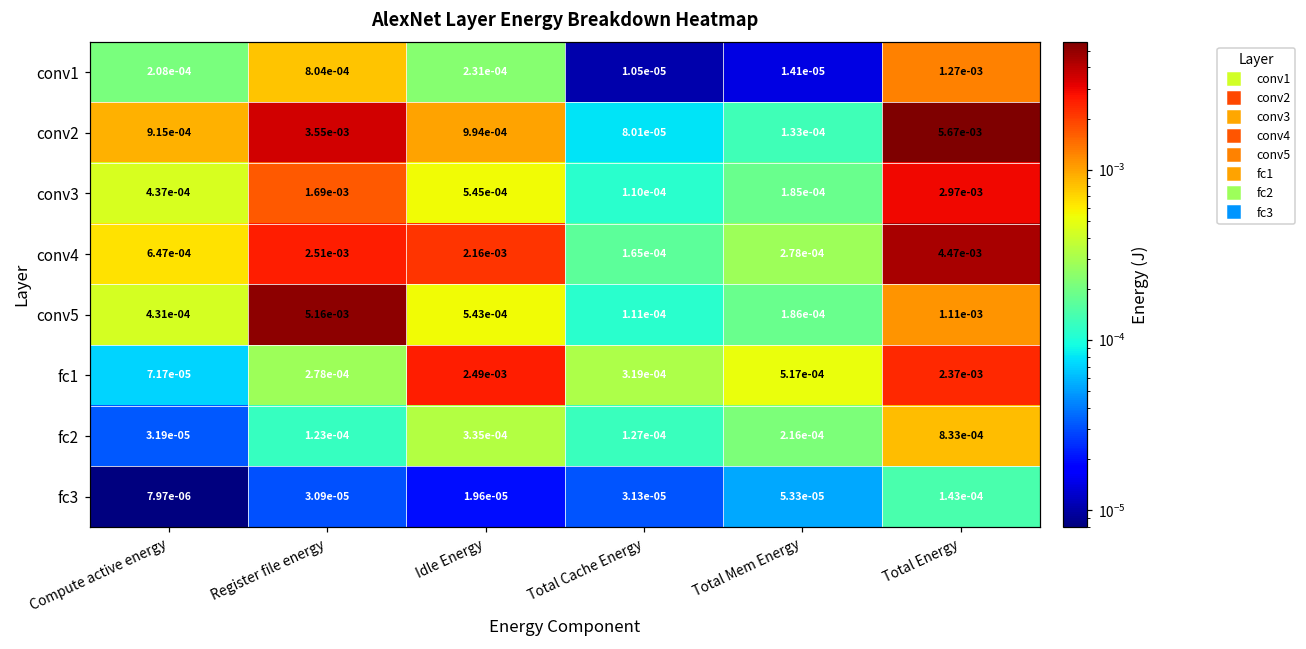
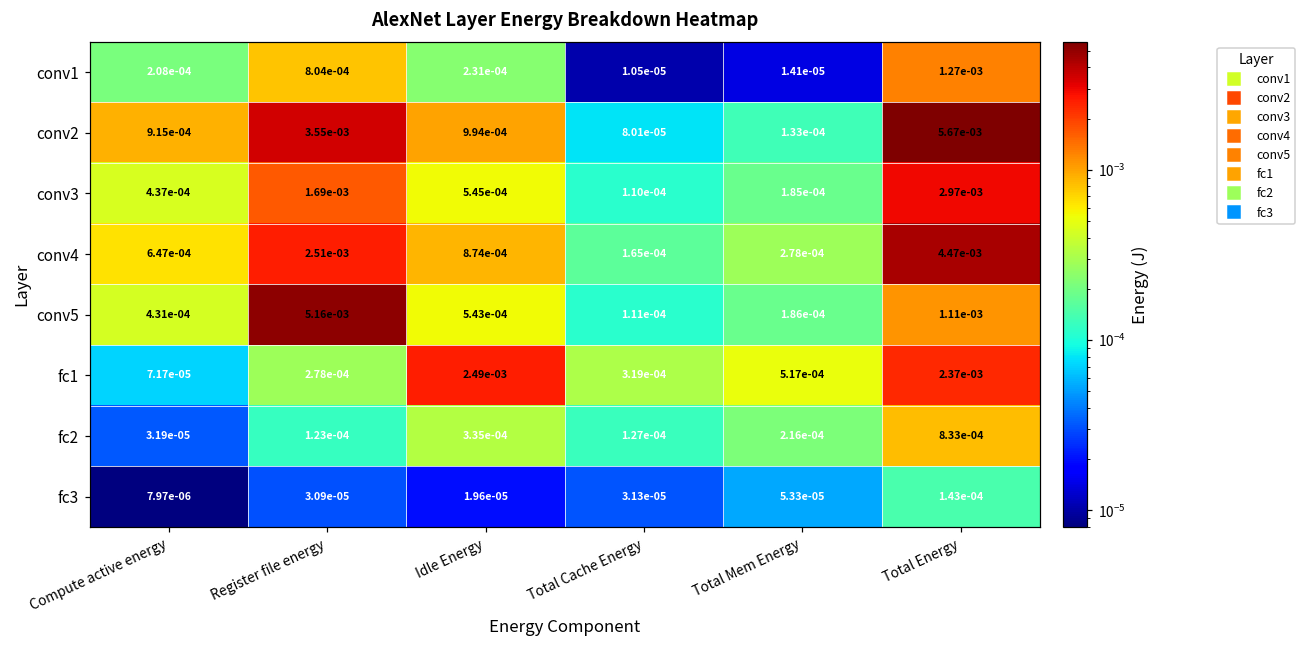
  {
    "conv1": {
      "Compute active energy": "2.08e-04",
      "Register file energy": "8.04e-04",
      "Idle Energy": "2.31e-04",
      "Total Cache Energy": "1.05e-05",
      "Total Mem Energy": "1.41e-05",
      "Total Energy": "1.27e-03"
    },
    "conv2": {
      "Compute active energy": "9.15e-04",
      "Register file energy": "3.55e-03",
      "Idle Energy": "9.94e-04",
      "Total Cache Energy": "8.01e-05",
      "Total Mem Energy": "1.33e-04",
      "Total Energy": "5.67e-03"
    },
    "conv3": {
      "Compute active energy": "4.37e-04",
      "Register file energy": "1.69e-03",
      "Idle Energy": "5.45e-04",
      "Total Cache Energy": "1.10e-04",
      "Total Mem Energy": "1.85e-04",
      "Total Energy": "2.97e-03"
    },
    "conv4": {
      "Compute active energy": "6.47e-04",
      "Register file energy": "2.51e-03",
-     "Idle Energy": "2.16e-03",
+     "Idle Energy": "8.74e-04",
      "Total Cache Energy": "1.65e-04",
      "Total Mem Energy": "2.78e-04",
      "Total Energy": "4.47e-03"
    },
    "conv5": {
      "Compute active energy": "4.31e-04",
      "Register file energy": "5.16e-03",
      "Idle Energy": "5.43e-04",
      "Total Cache Energy": "1.11e-04",
      "Total Mem Energy": "1.86e-04",
      "Total Energy": "1.11e-03"
    },
    "fc1": {
      "Compute active energy": "7.17e-05",
      "Register file energy": "2.78e-04",
      "Idle Energy": "2.49e-03",
      "Total Cache Energy": "3.19e-04",
      "Total Mem Energy": "5.17e-04",
      "Total Energy": "2.37e-03"
    },
    "fc2": {
      "Compute active energy": "3.19e-05",
      "Register file energy": "1.23e-04",
      "Idle Energy": "3.35e-04",
      "Total Cache Energy": "1.27e-04",
      "Total Mem Energy": "2.16e-04",
      "Total Energy": "8.33e-04"
    },
    "fc3": {
      "Compute active energy": "7.97e-06",
      "Register file energy": "3.09e-05",
      "Idle Energy": "1.96e-05",
      "Total Cache Energy": "3.13e-05",
      "Total Mem Energy": "5.33e-05",
      "Total Energy": "1.43e-04"
    }
  }
